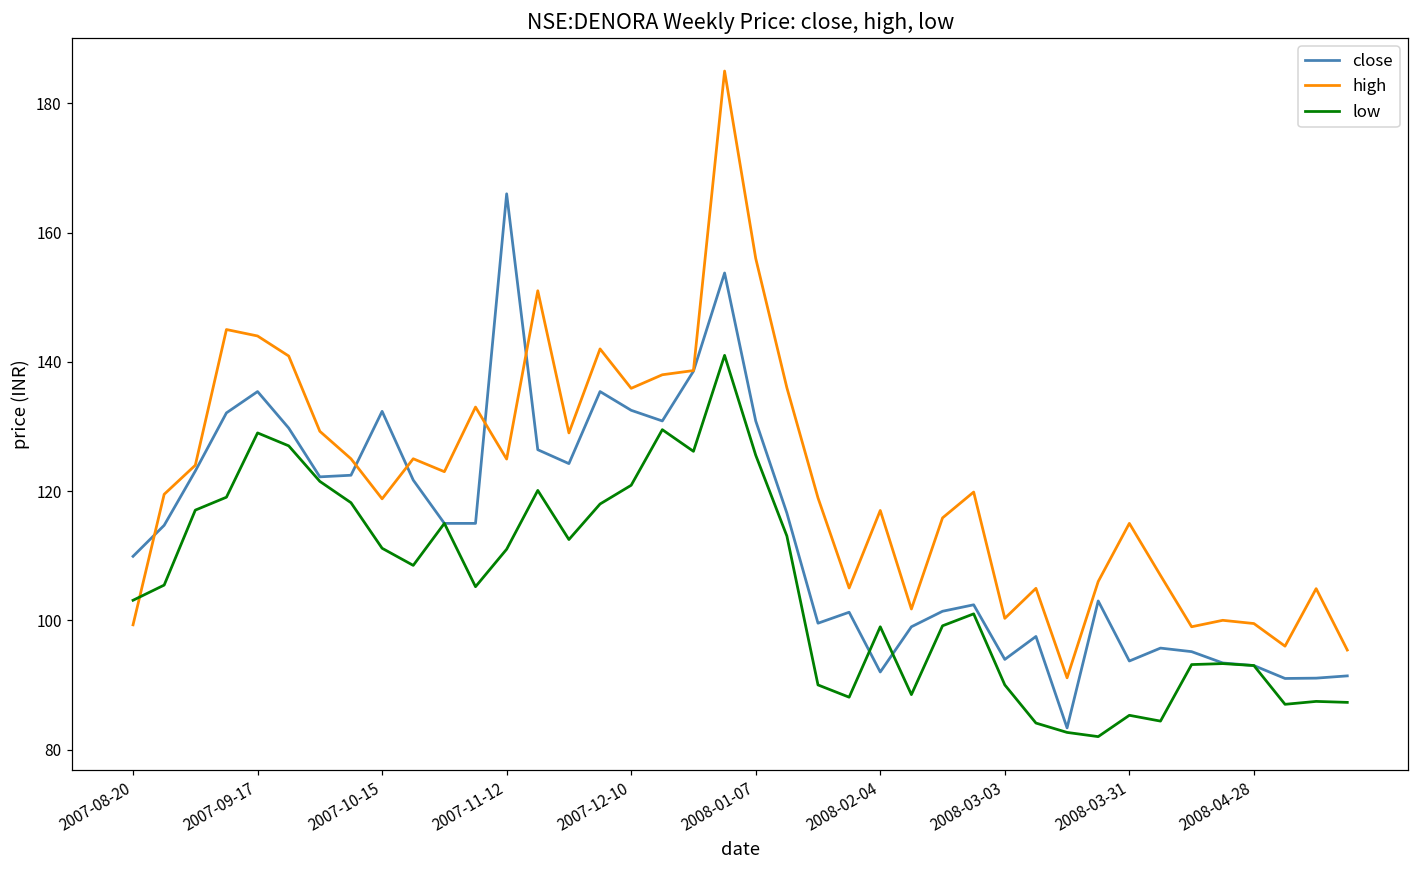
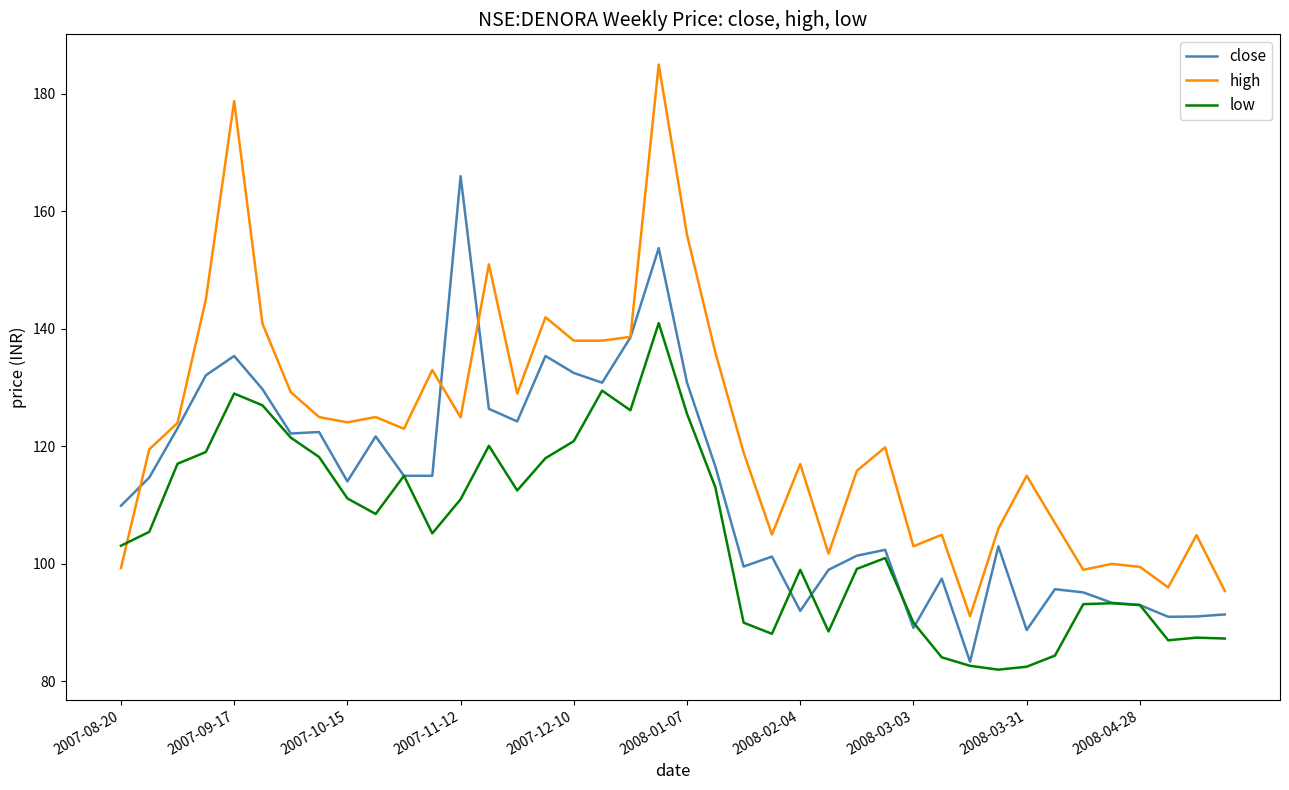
  {
    "close": {
      "2007-08-20": 110,
      "2007-09-17": 135,
-     "2007-10-15": 132,
+     "2007-10-15": 114,
      "2007-11-12": 166,
      "2007-12-10": 133,
      "2008-01-07": 131,
      "2008-02-04": 92,
-     "2008-03-03": 94,
-     "2008-03-31": 94
+     "2008-03-03": 89,
+     "2008-03-31": 89
    },
    "high": {
      "2007-08-20": 99,
-     "2007-09-17": 144,
-     "2007-10-15": 119,
+     "2007-09-17": 179,
+     "2007-10-15": 124,
      "2007-11-12": 125,
-     "2007-12-10": 136,
+     "2007-12-10": 138,
      "2008-01-07": 156,
      "2008-02-04": 117,
-     "2008-03-03": 100,
+     "2008-03-03": 103,
      "2008-03-31": 115,
      "2008-04-28": 100
    },
    "low": {
      "2007-08-20": 103,
      "2007-09-17": 129,
      "2007-10-15": 111,
      "2007-11-12": 111,
      "2007-12-10": 121,
      "2008-01-07": 126,
      "2008-02-04": 99,
      "2008-03-03": 90,
-     "2008-03-31": 85
+     "2008-03-31": 83
    }
  }
